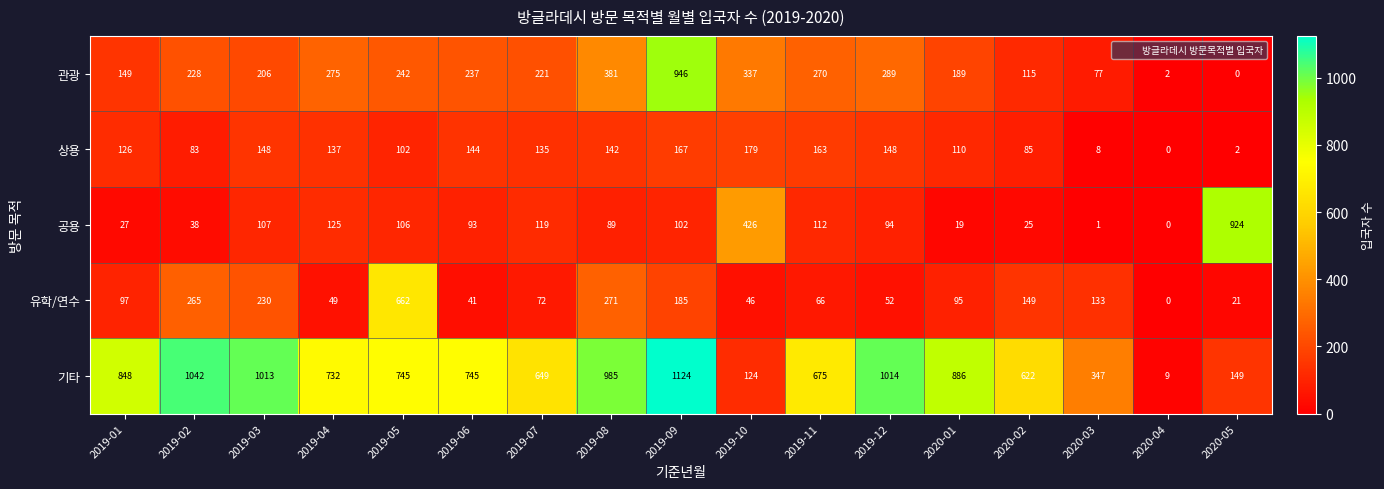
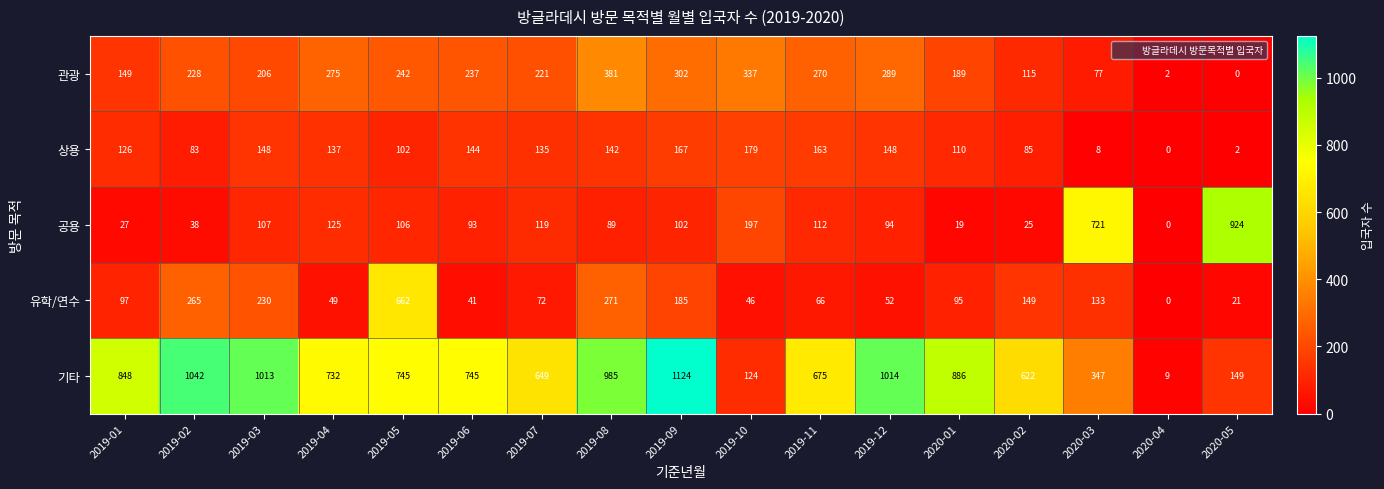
  {
    "관광": {
      "2019-01": 149,
      "2019-02": 228,
      "2019-03": 206,
      "2019-04": 275,
      "2019-05": 242,
      "2019-06": 237,
      "2019-07": 221,
      "2019-08": 381,
-     "2019-09": 946,
+     "2019-09": 302,
      "2019-10": 337,
      "2019-11": 270,
      "2019-12": 289,
      "2020-01": 189,
      "2020-02": 115,
      "2020-03": 77,
      "2020-04": 2,
      "2020-05": 0
    },
    "상용": {
      "2019-01": 126,
      "2019-02": 83,
      "2019-03": 148,
      "2019-04": 137,
      "2019-05": 102,
      "2019-06": 144,
      "2019-07": 135,
      "2019-08": 142,
      "2019-09": 167,
      "2019-10": 179,
      "2019-11": 163,
      "2019-12": 148,
      "2020-01": 110,
      "2020-02": 85,
      "2020-03": 8,
      "2020-04": 0,
      "2020-05": 2
    },
    "공용": {
      "2019-01": 27,
      "2019-02": 38,
      "2019-03": 107,
      "2019-04": 125,
      "2019-05": 106,
      "2019-06": 93,
      "2019-07": 119,
      "2019-08": 89,
      "2019-09": 102,
-     "2019-10": 426,
+     "2019-10": 197,
      "2019-11": 112,
      "2019-12": 94,
      "2020-01": 19,
      "2020-02": 25,
-     "2020-03": 1,
+     "2020-03": 721,
      "2020-04": 0,
      "2020-05": 924
    },
    "유학/연수": {
      "2019-01": 97,
      "2019-02": 265,
      "2019-03": 230,
      "2019-04": 49,
      "2019-05": 662,
      "2019-06": 41,
      "2019-07": 72,
      "2019-08": 271,
      "2019-09": 185,
      "2019-10": 46,
      "2019-11": 66,
      "2019-12": 52,
      "2020-01": 95,
      "2020-02": 149,
      "2020-03": 133,
      "2020-04": 0,
      "2020-05": 21
    },
    "기타": {
      "2019-01": 848,
      "2019-02": 1042,
      "2019-03": 1013,
      "2019-04": 732,
      "2019-05": 745,
      "2019-06": 745,
      "2019-07": 649,
      "2019-08": 985,
      "2019-09": 1124,
      "2019-10": 124,
      "2019-11": 675,
      "2019-12": 1014,
      "2020-01": 886,
      "2020-02": 622,
      "2020-03": 347,
      "2020-04": 9,
      "2020-05": 149
    }
  }
